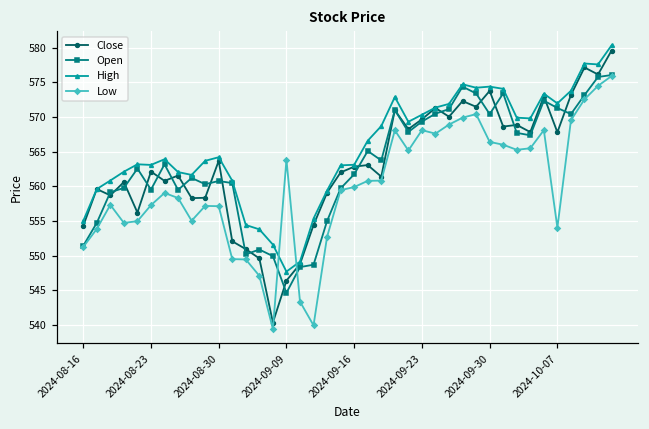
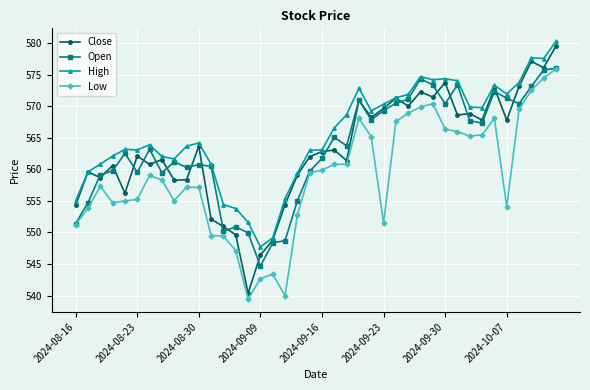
  {
    "Low": {
-     "2024-08-23": 557,
+     "2024-08-23": 555,
      "2024-08-30": 557,
-     "2024-09-09": 564,
+     "2024-09-09": 543,
      "2024-09-16": 560,
-     "2024-09-23": 568,
+     "2024-09-23": 552,
      "2024-09-30": 566,
      "2024-10-07": 554
    }
  }
